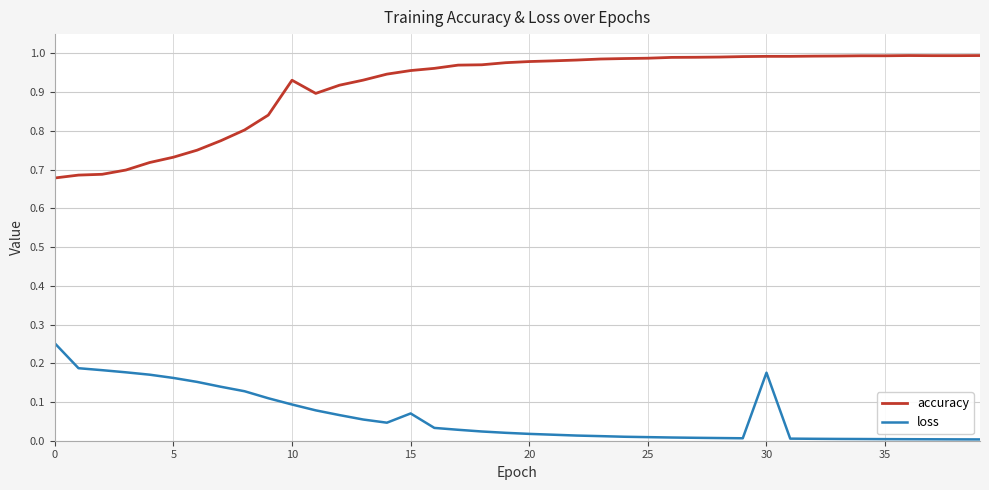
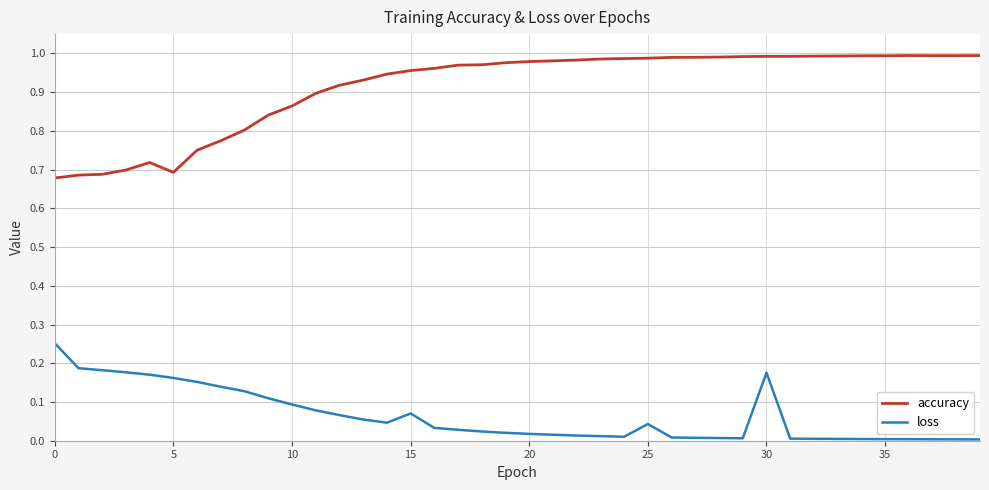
  {
    "accuracy": {
      "0": 0.68,
-     "5": 0.73,
-     "10": 0.93,
+     "5": 0.69,
+     "10": 0.86,
      "15": 0.96,
      "20": 0.98,
      "25": 0.99,
      "30": 0.99,
      "35": 0.99
    },
    "loss": {
      "0": 0.25,
      "5": 0.16,
      "10": 0.09,
      "15": 0.07,
      "20": 0.02,
-     "25": 0.01,
+     "25": 0.04,
      "30": 0.18,
      "35": 0.00
    }
  }
